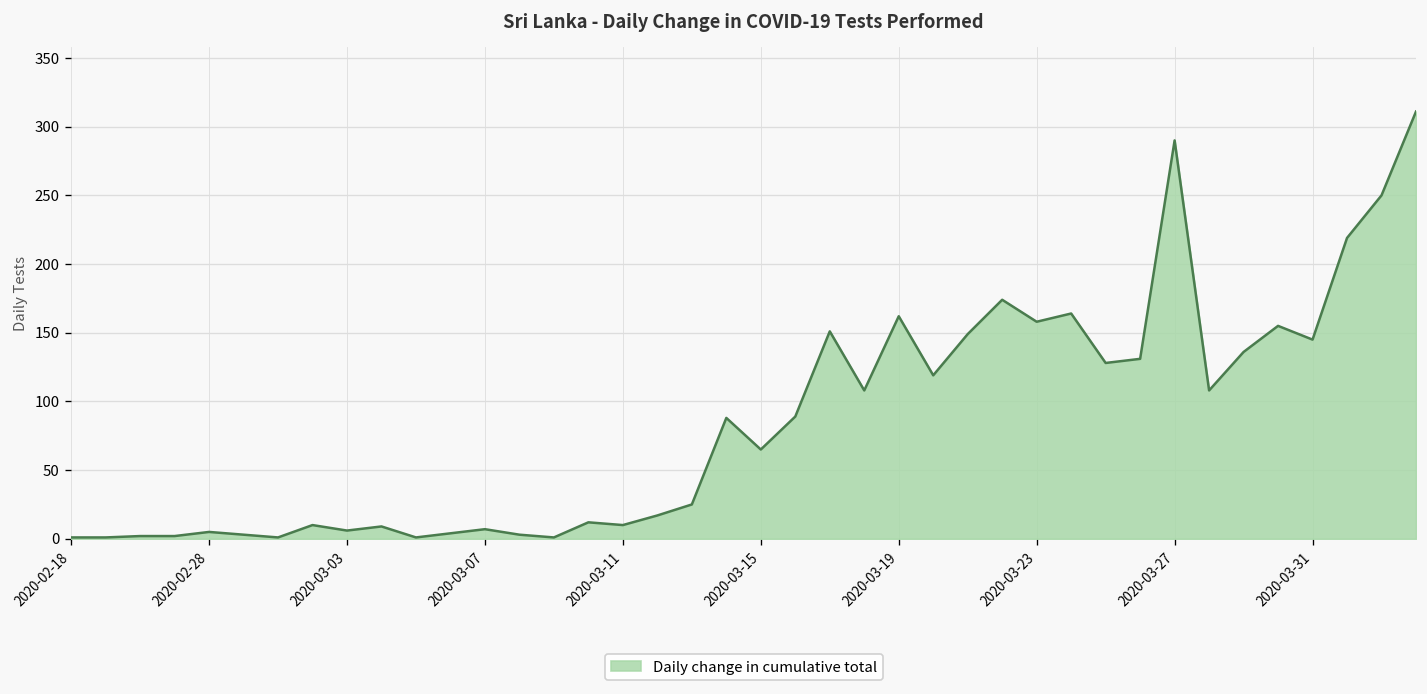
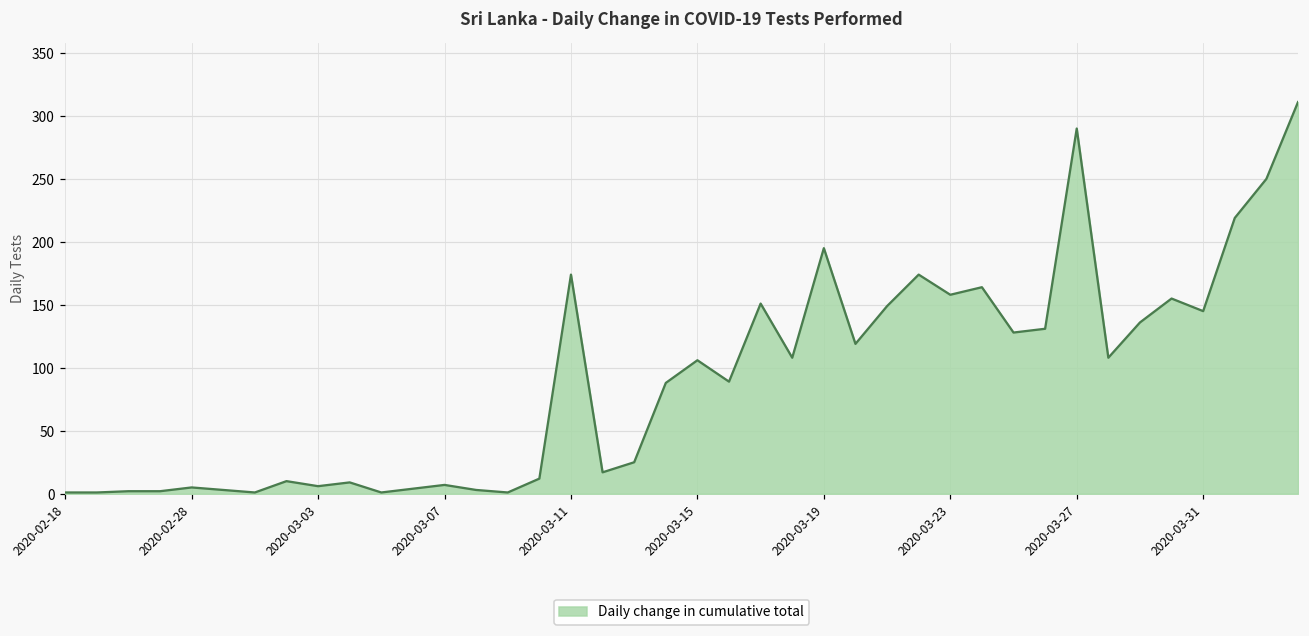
  {
    "2020-02-18": 1,
    "2020-02-28": 5,
    "2020-03-03": 6,
    "2020-03-07": 7,
-   "2020-03-11": 10,
-   "2020-03-15": 65,
-   "2020-03-19": 162,
+   "2020-03-11": 174,
+   "2020-03-15": 106,
+   "2020-03-19": 195,
    "2020-03-23": 158,
    "2020-03-27": 290,
    "2020-03-31": 145
  }
